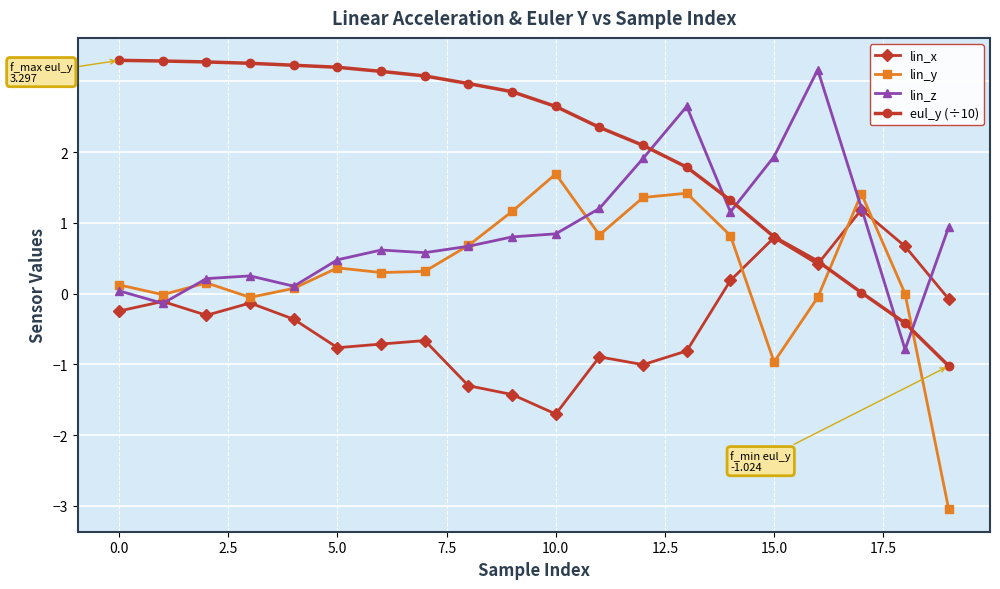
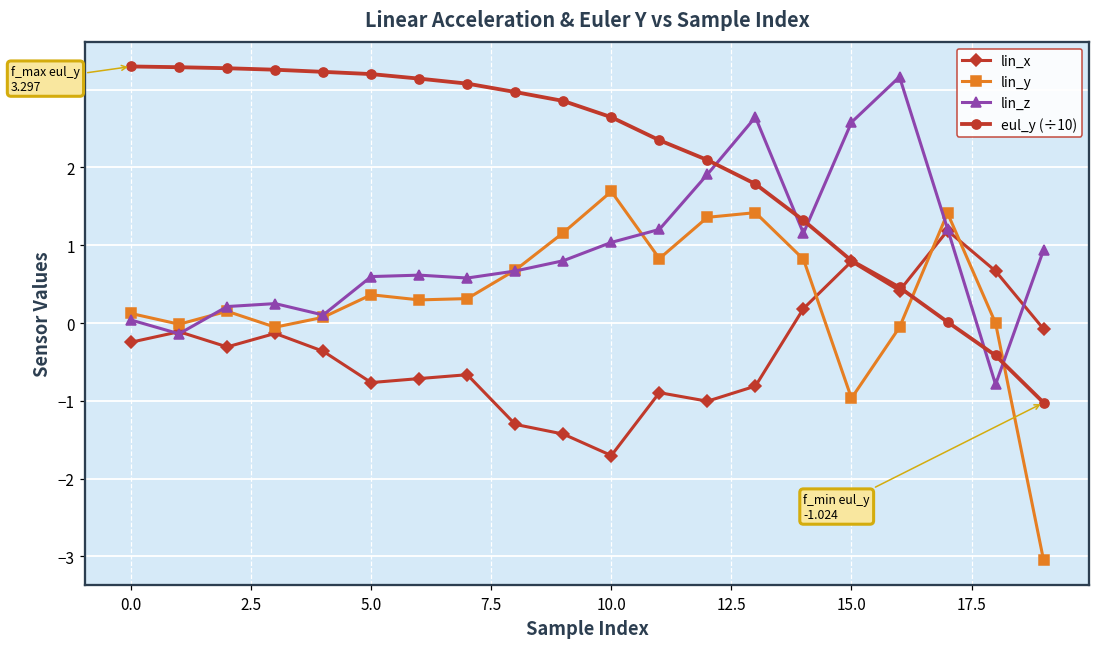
  {
    "lin_y": {
      "0.0": 0.1,
      "5.0": 0.4,
      "10.0": 1.7,
      "15.0": -1.0
    },
    "lin_z": {
      "0.0": 0.0,
-     "5.0": 0.5,
-     "10.0": 0.8,
-     "15.0": 1.9
+     "5.0": 0.6,
+     "10.0": 1.0,
+     "15.0": 2.6
    }
  }
